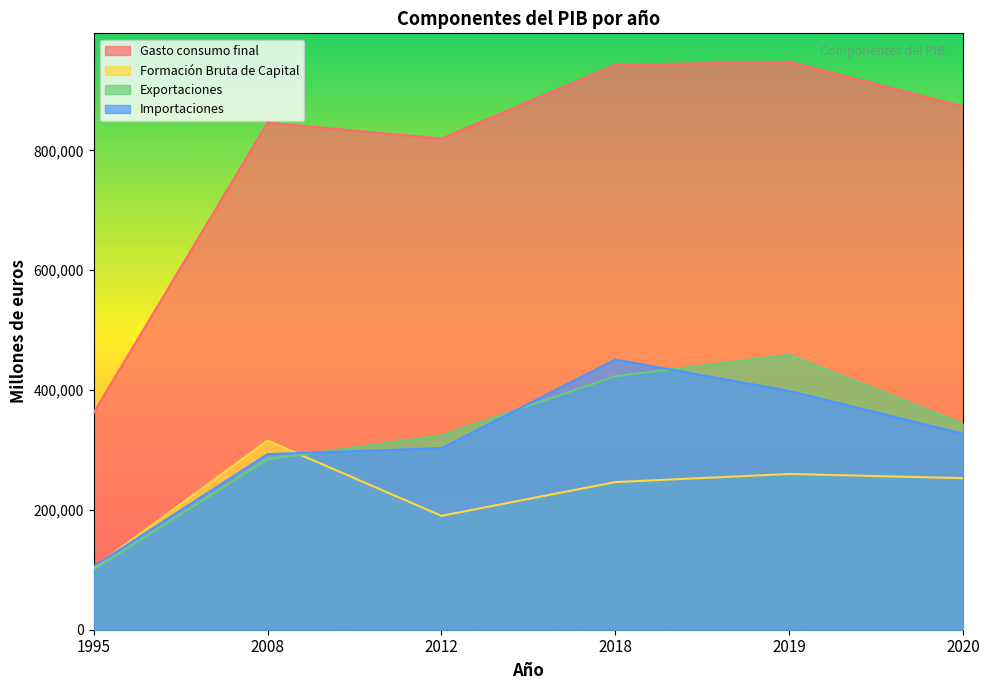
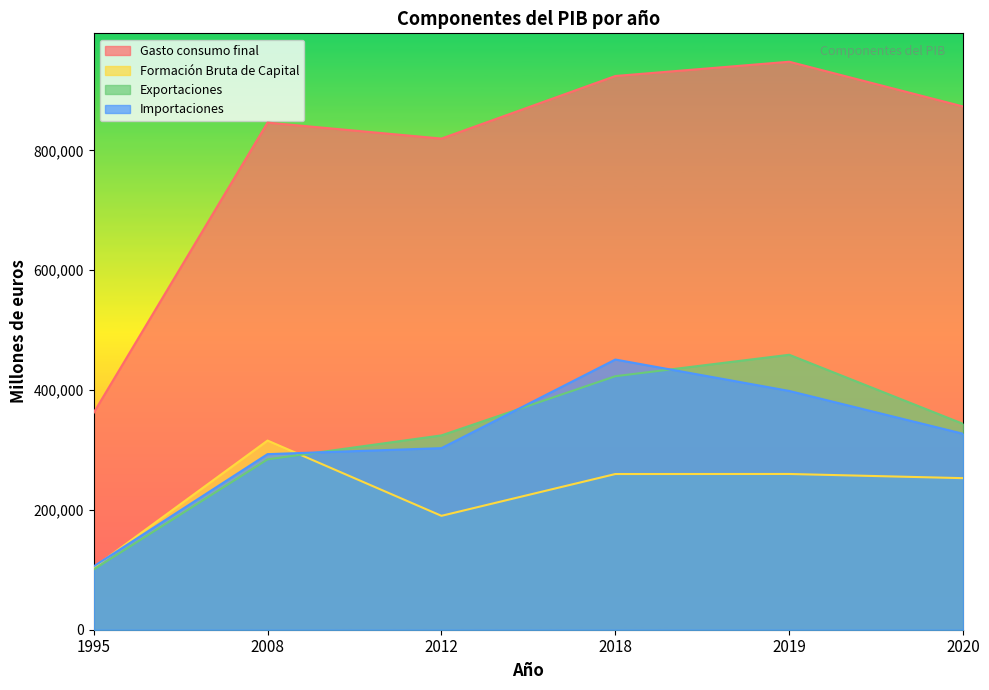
  {
    "Gasto consumo final": {
      "1995": "360,000",
      "2008": "850,000",
      "2012": "820,000",
-     "2018": "940,000",
+     "2018": "920,000",
      "2019": "950,000",
      "2020": "870,000"
    },
    "Formación Bruta de Capital": {
      "2008": "320,000",
      "2012": "190,000",
-     "2018": "250,000",
+     "2018": "260,000",
      "2019": "260,000",
      "2020": "250,000"
    },
    "Exportaciones": {
      "2008": "280,000",
      "2012": "320,000",
      "2018": "420,000",
      "2019": "460,000",
      "2020": "340,000"
    },
    "Importaciones": {
      "2008": "290,000",
      "2012": "300,000",
      "2018": "450,000",
      "2019": "400,000",
      "2020": "330,000"
    }
  }
